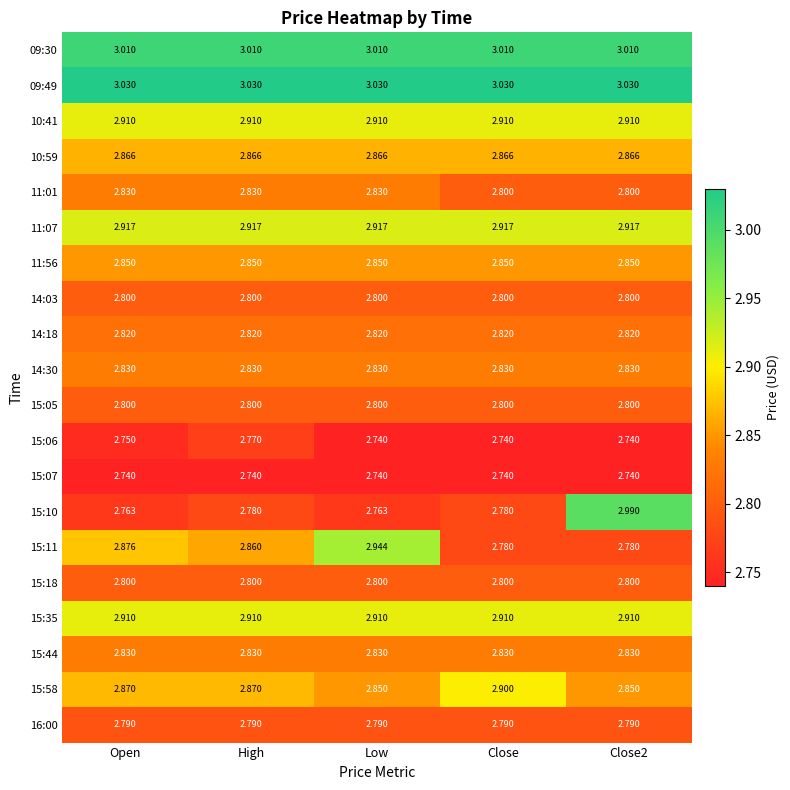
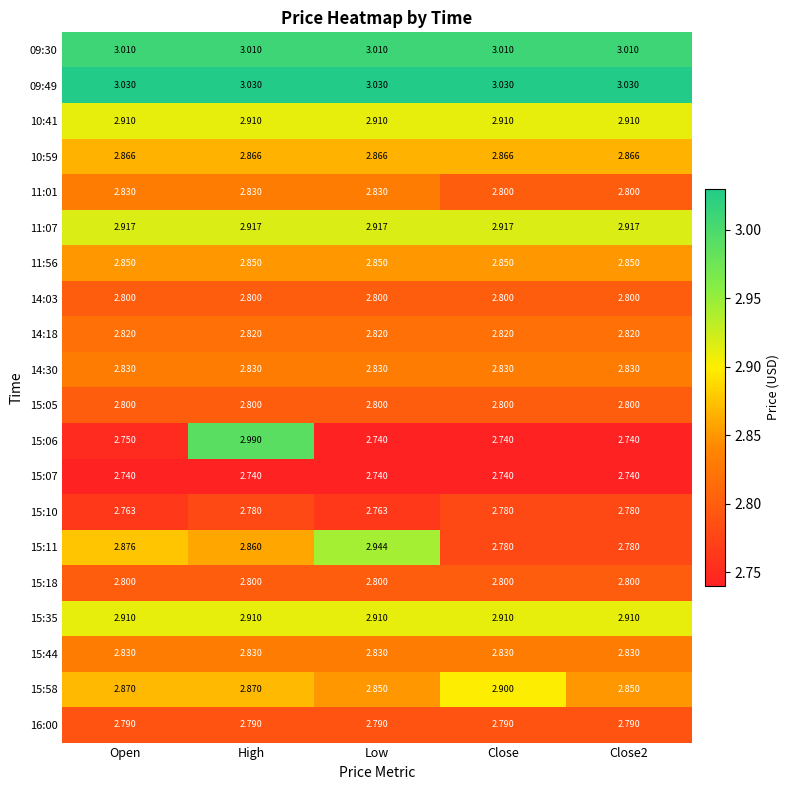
  {
    "09:30": {
      "Open": 3.010,
      "High": 3.010,
      "Low": 3.010,
      "Close": 3.010,
      "Close2": 3.010
    },
    "09:49": {
      "Open": 3.030,
      "High": 3.030,
      "Low": 3.030,
      "Close": 3.030,
      "Close2": 3.030
    },
    "10:41": {
      "Open": 2.910,
      "High": 2.910,
      "Low": 2.910,
      "Close": 2.910,
      "Close2": 2.910
    },
    "10:59": {
      "Open": 2.866,
      "High": 2.866,
      "Low": 2.866,
      "Close": 2.866,
      "Close2": 2.866
    },
    "11:01": {
      "Open": 2.830,
      "High": 2.830,
      "Low": 2.830,
      "Close": 2.800,
      "Close2": 2.800
    },
    "11:07": {
      "Open": 2.917,
      "High": 2.917,
      "Low": 2.917,
      "Close": 2.917,
      "Close2": 2.917
    },
    "11:56": {
      "Open": 2.850,
      "High": 2.850,
      "Low": 2.850,
      "Close": 2.850,
      "Close2": 2.850
    },
    "14:03": {
      "Open": 2.800,
      "High": 2.800,
      "Low": 2.800,
      "Close": 2.800,
      "Close2": 2.800
    },
    "14:18": {
      "Open": 2.820,
      "High": 2.820,
      "Low": 2.820,
      "Close": 2.820,
      "Close2": 2.820
    },
    "14:30": {
      "Open": 2.830,
      "High": 2.830,
      "Low": 2.830,
      "Close": 2.830,
      "Close2": 2.830
    },
    "15:05": {
      "Open": 2.800,
      "High": 2.800,
      "Low": 2.800,
      "Close": 2.800,
      "Close2": 2.800
    },
    "15:06": {
      "Open": 2.750,
-     "High": 2.770,
+     "High": 2.990,
      "Low": 2.740,
      "Close": 2.740,
      "Close2": 2.740
    },
    "15:07": {
      "Open": 2.740,
      "High": 2.740,
      "Low": 2.740,
      "Close": 2.740,
      "Close2": 2.740
    },
    "15:10": {
      "Open": 2.763,
      "High": 2.780,
      "Low": 2.763,
      "Close": 2.780,
-     "Close2": 2.990
+     "Close2": 2.780
    },
    "15:11": {
      "Open": 2.876,
      "High": 2.860,
      "Low": 2.944,
      "Close": 2.780,
      "Close2": 2.780
    },
    "15:18": {
      "Open": 2.800,
      "High": 2.800,
      "Low": 2.800,
      "Close": 2.800,
      "Close2": 2.800
    },
    "15:35": {
      "Open": 2.910,
      "High": 2.910,
      "Low": 2.910,
      "Close": 2.910,
      "Close2": 2.910
    },
    "15:44": {
      "Open": 2.830,
      "High": 2.830,
      "Low": 2.830,
      "Close": 2.830,
      "Close2": 2.830
    },
    "15:58": {
      "Open": 2.870,
      "High": 2.870,
      "Low": 2.850,
      "Close": 2.900,
      "Close2": 2.850
    },
    "16:00": {
      "Open": 2.790,
      "High": 2.790,
      "Low": 2.790,
      "Close": 2.790,
      "Close2": 2.790
    }
  }
